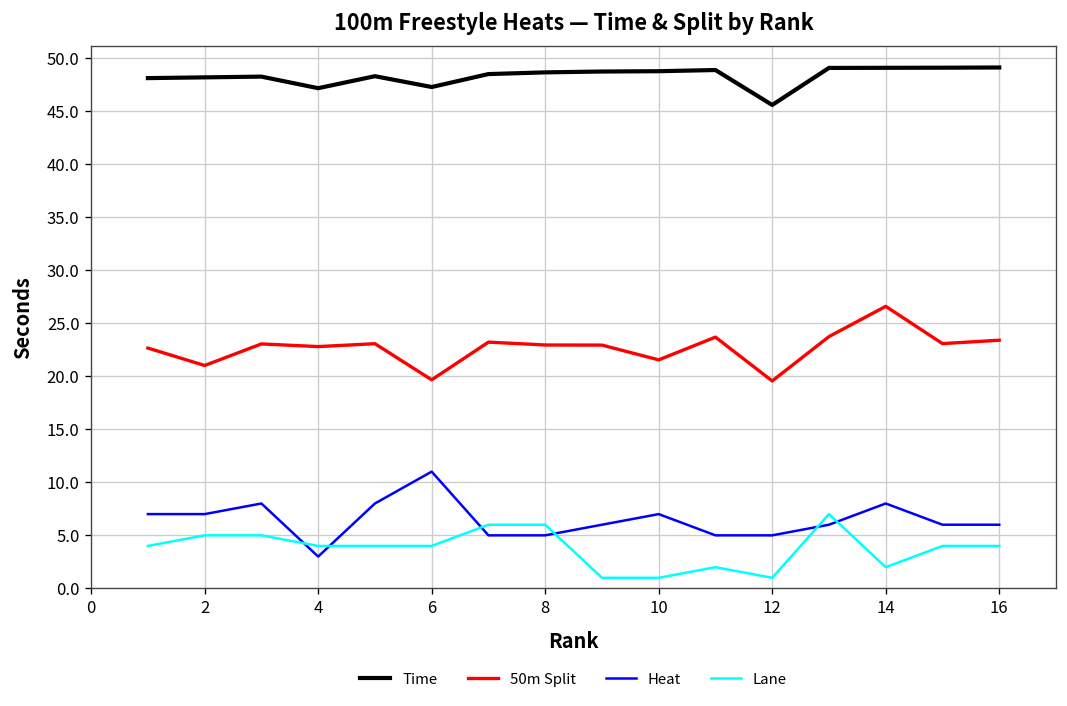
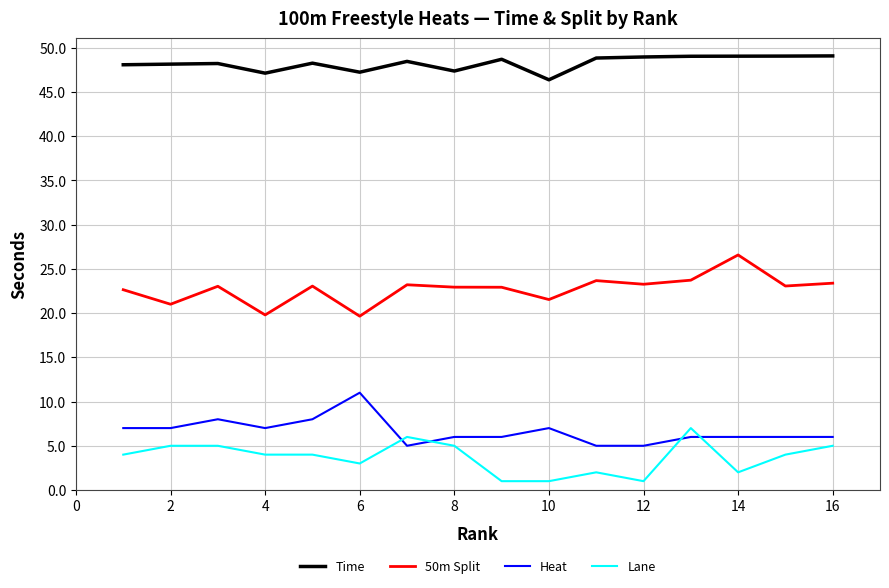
  {
    "Time": {
      "2": 48,
      "4": 47,
      "6": 47,
-     "8": 49,
-     "10": 49,
-     "12": 46,
+     "8": 47,
+     "10": 46,
+     "12": 49,
      "14": 49,
      "16": 49
    },
    "50m Split": {
      "2": 21,
-     "4": 23,
+     "4": 20,
      "6": 20,
      "8": 23,
      "10": 22,
-     "12": 20,
+     "12": 23,
      "14": 27,
      "16": 23
    },
    "Heat": {
      "2": 7,
-     "4": 3,
+     "4": 7,
      "6": 11,
-     "8": 5,
+     "8": 6,
      "10": 7,
      "12": 5,
-     "14": 8,
+     "14": 6,
      "16": 6
    },
    "Lane": {
      "2": 5,
      "4": 4,
-     "6": 4,
-     "8": 6,
+     "6": 3,
+     "8": 5,
      "10": 1,
      "12": 1,
      "14": 2,
-     "16": 4
+     "16": 5
    }
  }
